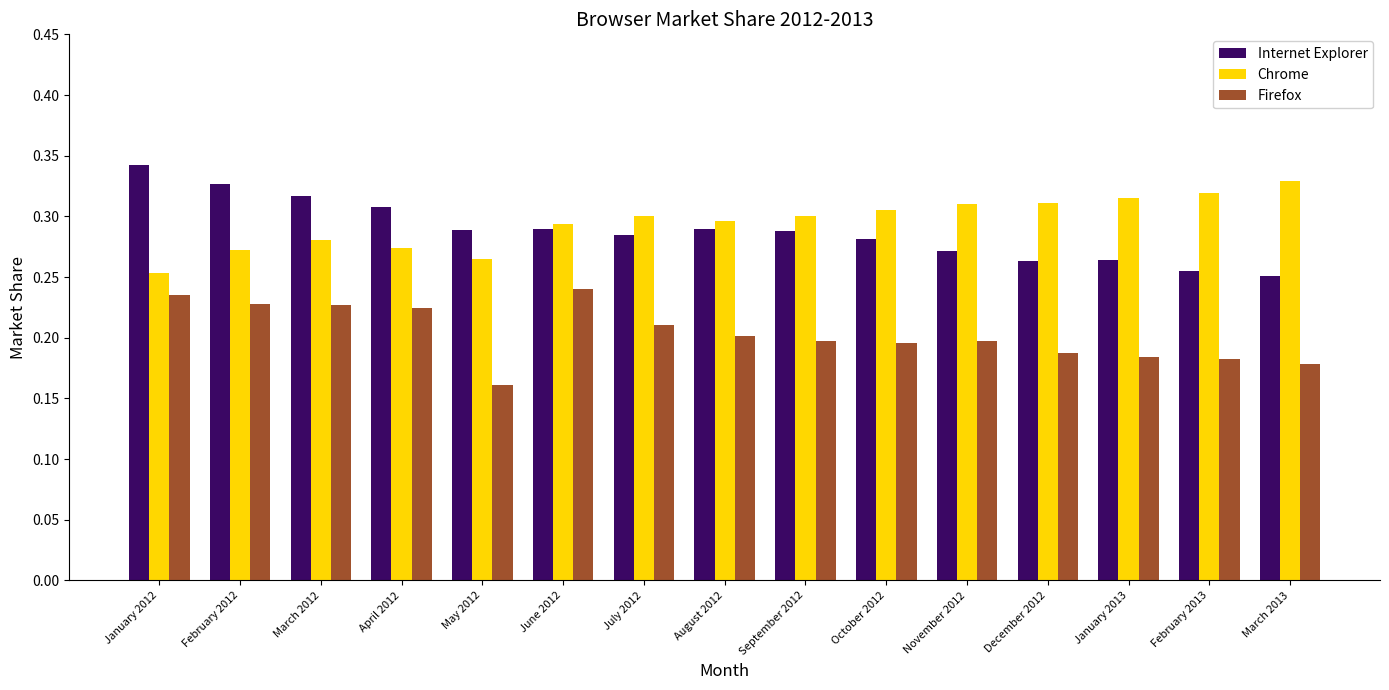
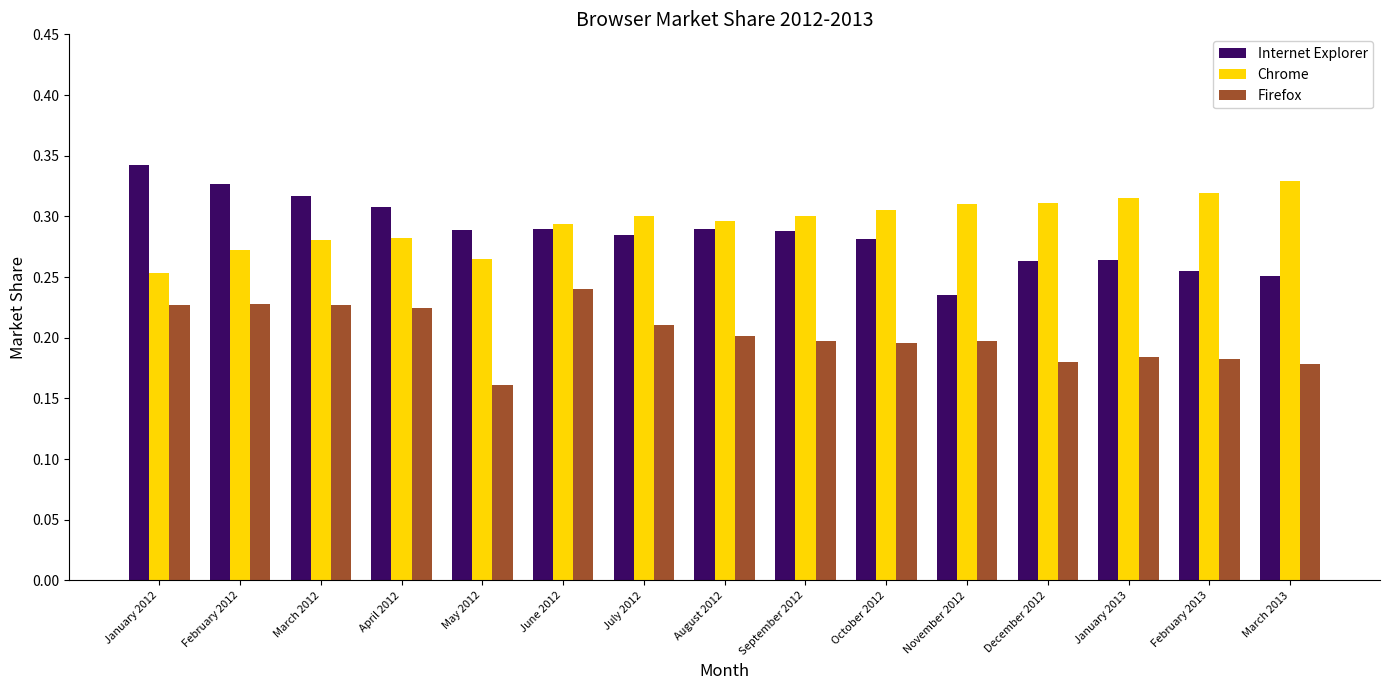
  {
    "Internet Explorer": {
      "January 2012": 0.343,
      "February 2012": 0.327,
      "March 2012": 0.317,
      "April 2012": 0.308,
      "May 2012": 0.289,
      "June 2012": 0.290,
      "July 2012": 0.285,
      "August 2012": 0.290,
      "September 2012": 0.288,
      "October 2012": 0.281,
-     "November 2012": 0.272,
+     "November 2012": 0.235,
      "December 2012": 0.263,
      "January 2013": 0.264,
      "February 2013": 0.255,
      "March 2013": 0.251
    },
    "Chrome": {
      "January 2012": 0.253,
      "February 2012": 0.272,
      "March 2012": 0.281,
-     "April 2012": 0.274,
+     "April 2012": 0.282,
      "May 2012": 0.265,
      "June 2012": 0.294,
      "July 2012": 0.301,
      "August 2012": 0.296,
      "September 2012": 0.300,
      "October 2012": 0.305,
      "November 2012": 0.311,
      "December 2012": 0.311,
      "January 2013": 0.315,
      "February 2013": 0.320,
      "March 2013": 0.329
    },
    "Firefox": {
-     "January 2012": 0.235,
+     "January 2012": 0.227,
      "February 2012": 0.228,
      "March 2012": 0.227,
      "April 2012": 0.225,
      "May 2012": 0.161,
      "June 2012": 0.240,
      "July 2012": 0.210,
      "August 2012": 0.202,
      "September 2012": 0.197,
      "October 2012": 0.196,
      "November 2012": 0.197,
-     "December 2012": 0.187,
+     "December 2012": 0.180,
      "January 2013": 0.184,
      "February 2013": 0.183,
      "March 2013": 0.179
    }
  }
